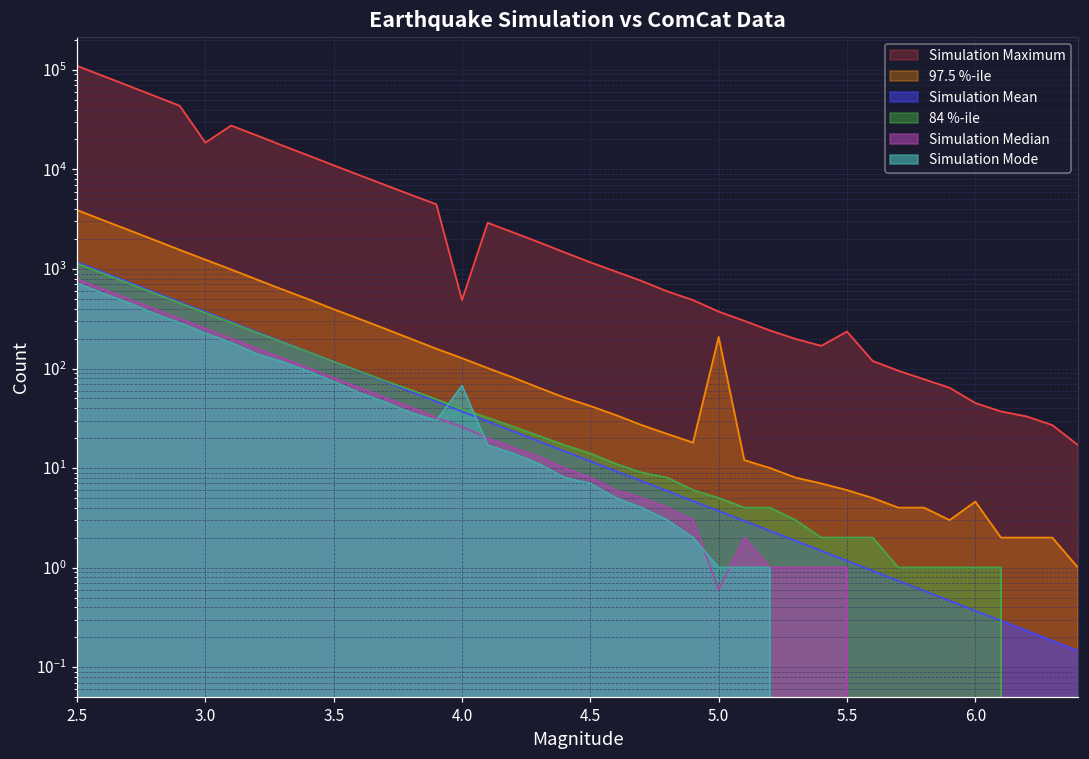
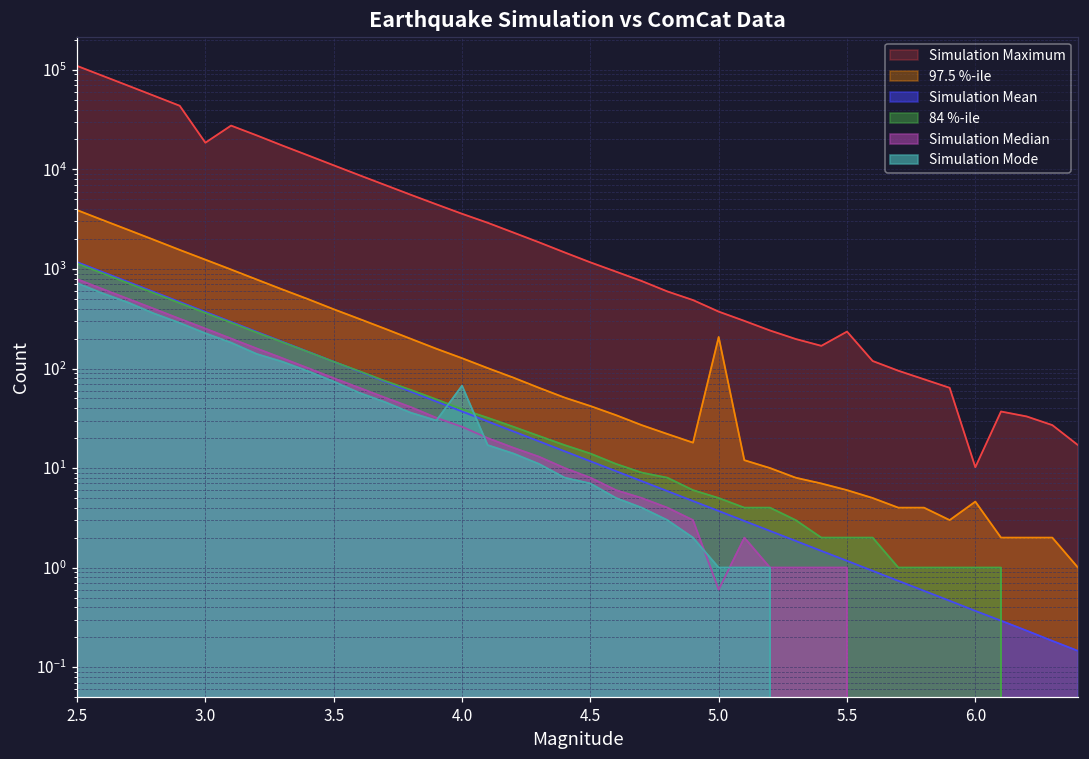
  {
    "Simulation Maximum": {
      "2.5": 110000,
      "3.0": 19000,
      "3.5": 11000,
-     "4.0": 500,
+     "4.0": 3600,
      "4.5": 1200,
      "5.0": 370,
      "5.5": 240,
-     "6.0": 50
+     "6.0": 10
    },
    "97.5 %-ile": {
      "2.5": 3900,
      "3.0": 1200,
      "3.5": 400,
      "4.0": 130,
      "4.5": 40,
      "5.0": 210,
      "5.5": 6,
      "6.0": 5
    },
    "Simulation Mean": {
      "4.5": 12,
      "5.0": 3.7,
      "5.5": 1.2,
      "6.0": 0.37
    },
    "84 %-ile": {
      "4.5": 14,
      "5.0": 5,
      "5.5": 2,
      "6.0": 1
    },
    "Simulation Median": {
      "2.5": 800,
      "3.0": 250,
      "3.5": 80,
      "4.0": 26,
      "4.5": 8,
      "5.0": 0.6,
      "5.5": 1
    },
    "Simulation Mode": {
      "2.5": 700,
      "3.0": 230,
      "3.5": 70,
      "4.0": 70,
      "4.5": 7,
      "5.0": 1
    }
  }
